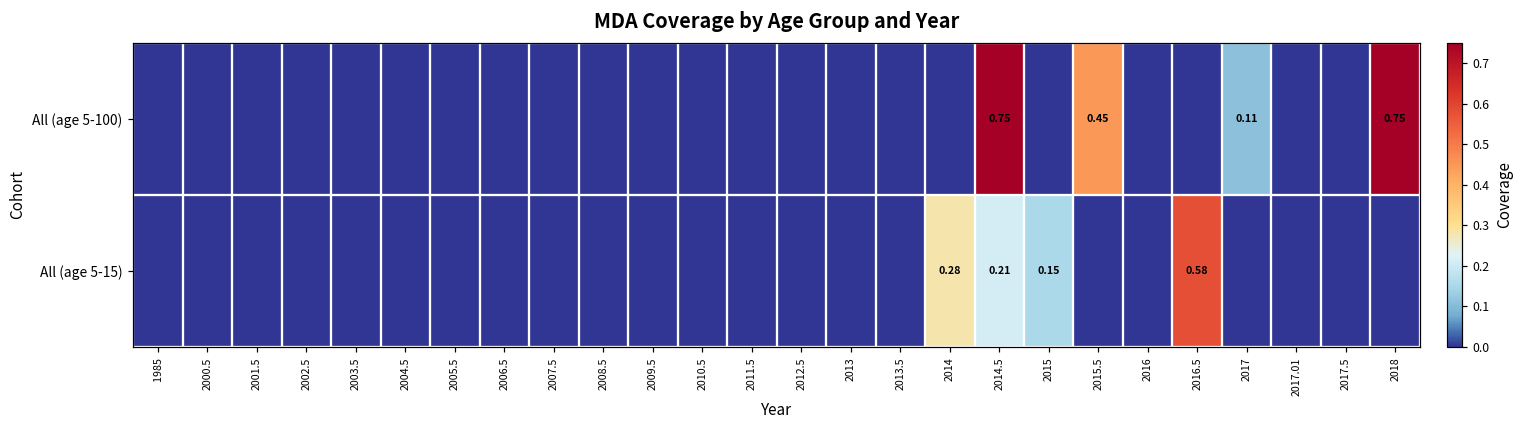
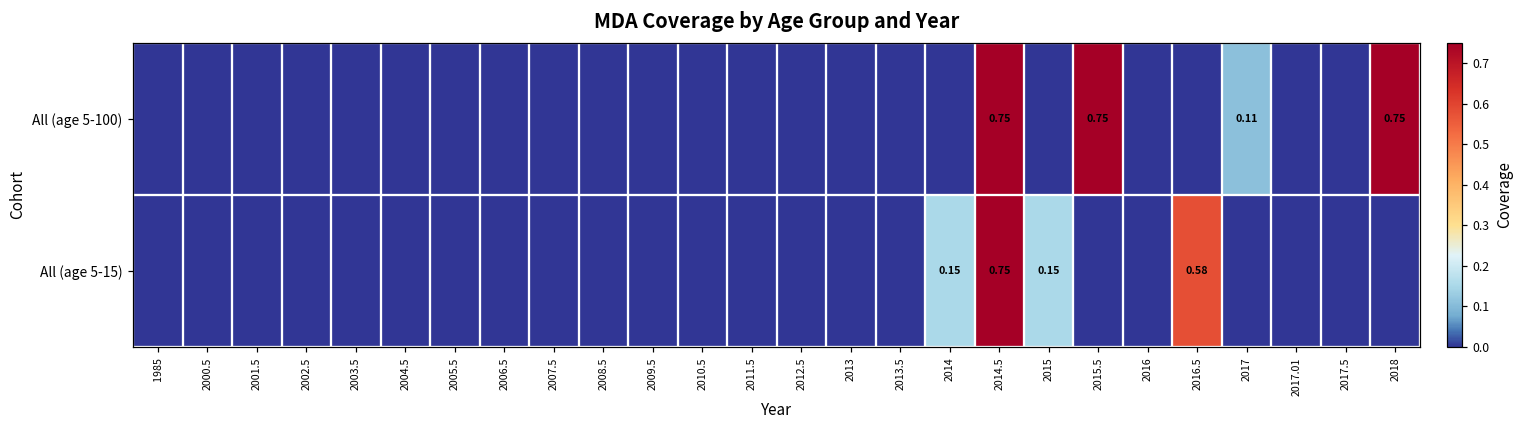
  {
    "All (age 5-100)": {
      "2014.5": 0.75,
-     "2015.5": 0.45,
+     "2015.5": 0.75,
      "2017": 0.11,
      "2018": 0.75
    },
    "All (age 5-15)": {
-     "2014": 0.28,
-     "2014.5": 0.21,
+     "2014": 0.15,
+     "2014.5": 0.75,
      "2015": 0.15,
      "2016.5": 0.58
    }
  }
